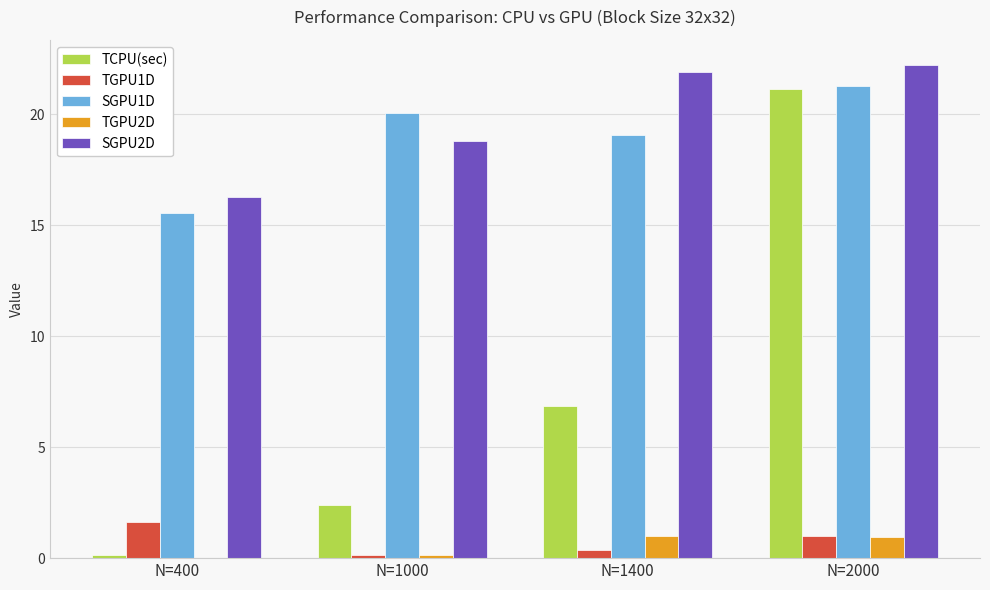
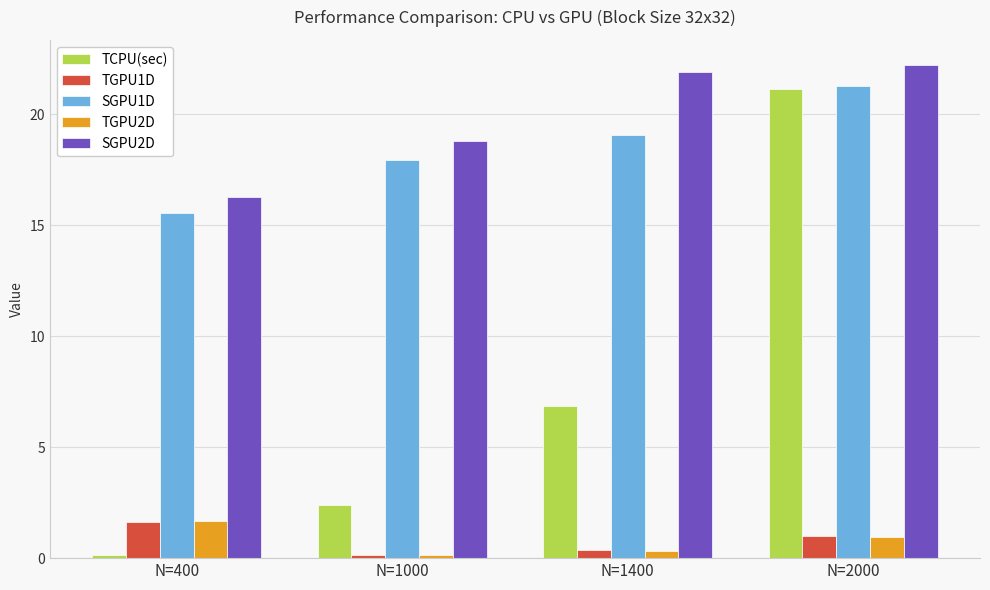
  {
    "TCPU(sec)": {
      "N=400": 0.1,
      "N=1000": 2.4,
      "N=1400": 6.8,
      "N=2000": 21.1
    },
    "TGPU1D": {
      "N=400": 1.6,
      "N=1000": 0.1,
      "N=1400": 0.3,
      "N=2000": 1.0
    },
    "SGPU1D": {
      "N=400": 15.5,
-     "N=1000": 20.0,
+     "N=1000": 17.9,
      "N=1400": 19.1,
      "N=2000": 21.3
    },
    "TGPU2D": {
-     "N=400": 0.0,
+     "N=400": 1.7,
      "N=1000": 0.1,
-     "N=1400": 1.0,
+     "N=1400": 0.3,
      "N=2000": 1.0
    },
    "SGPU2D": {
      "N=400": 16.3,
      "N=1000": 18.8,
      "N=1400": 21.9,
      "N=2000": 22.2
    }
  }
